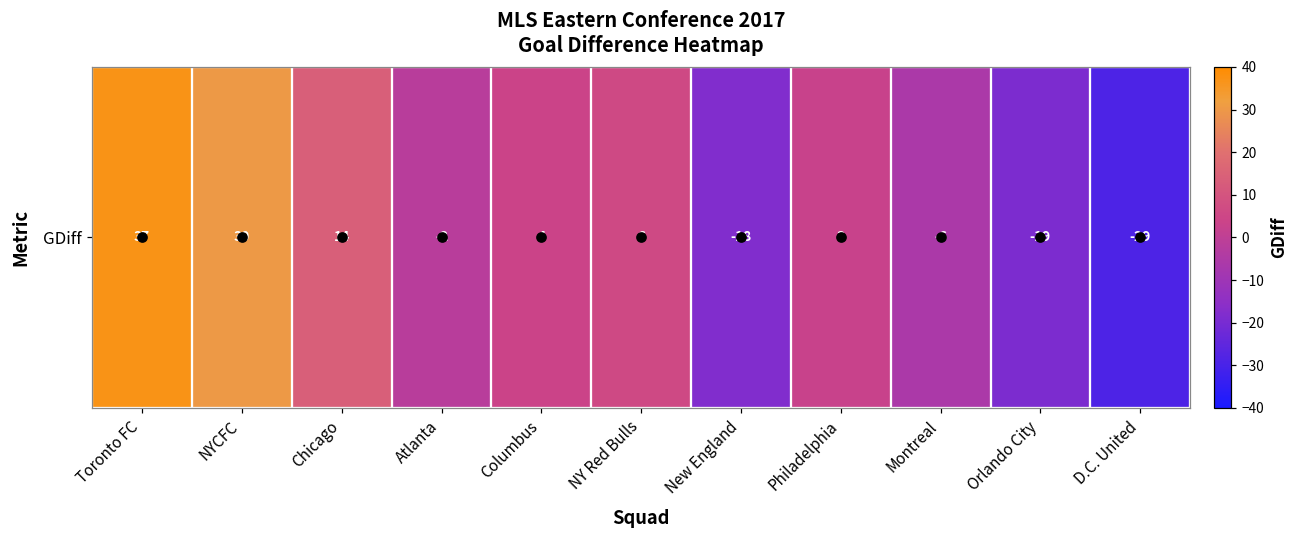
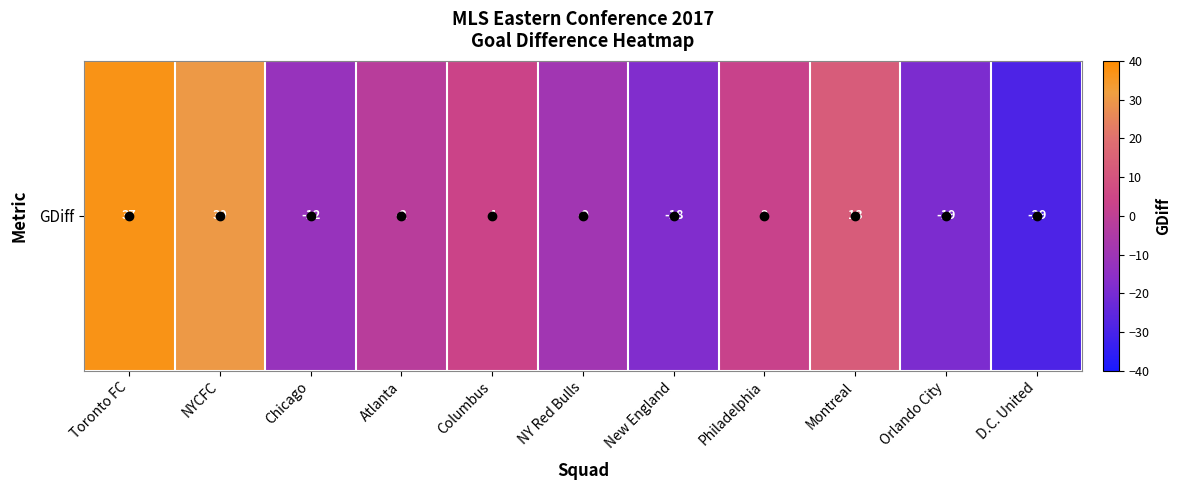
  {
    "GDiff": {
-     "Chicago": 14,
-     "NY Red Bulls": 6,
-     "Montreal": -6
+     "Chicago": -12,
+     "NY Red Bulls": -9,
+     "Montreal": 13
    }
  }
